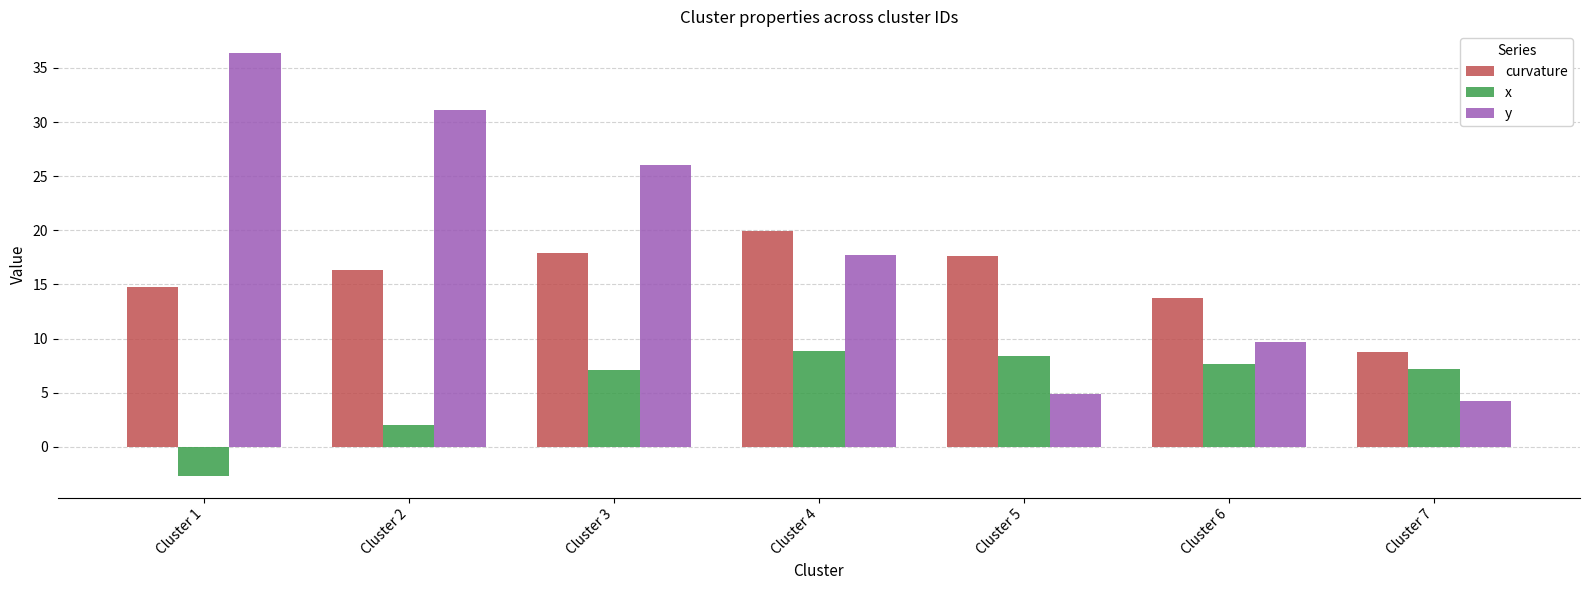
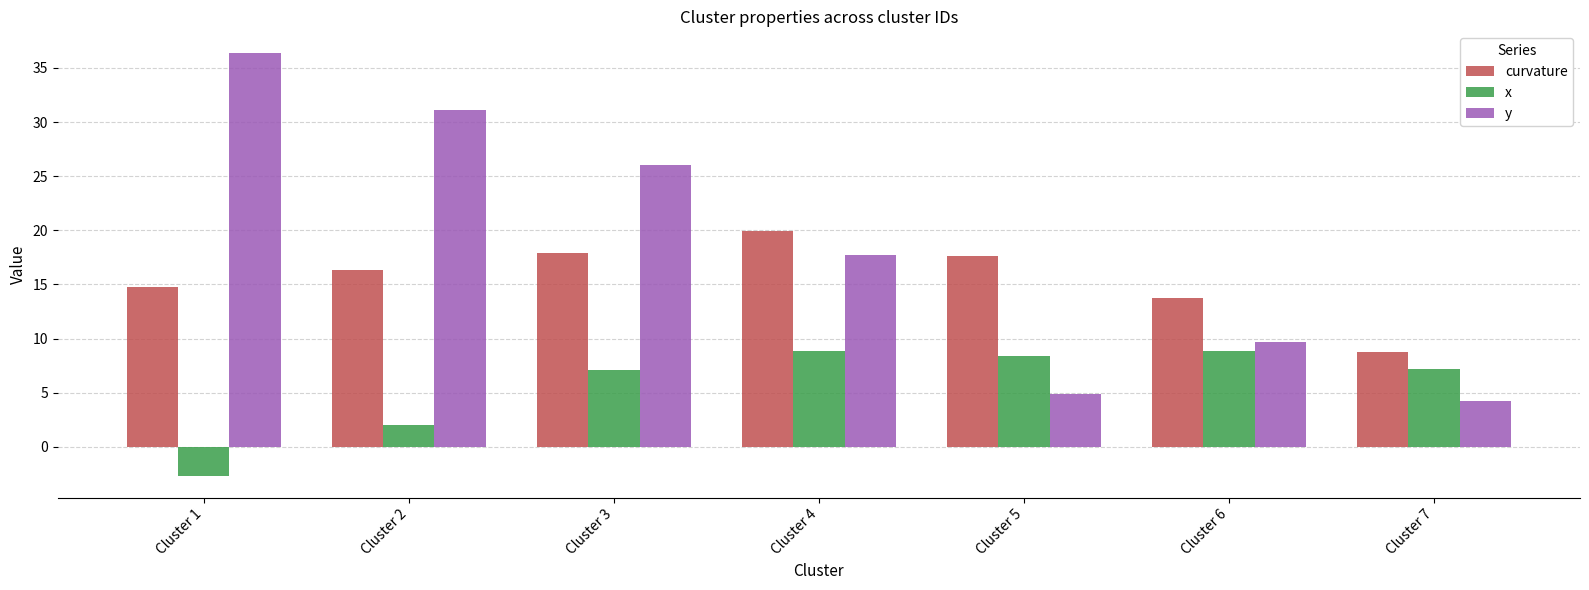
  {
    "curvature": {
      "Cluster 1": 14.7,
      "Cluster 2": 16.4,
      "Cluster 3": 17.9,
      "Cluster 4": 19.9,
      "Cluster 5": 17.6,
      "Cluster 6": 13.8,
      "Cluster 7": 8.7
    },
    "x": {
      "Cluster 1": -2.7,
      "Cluster 2": 2.0,
      "Cluster 3": 7.1,
      "Cluster 4": 8.9,
      "Cluster 5": 8.4,
-     "Cluster 6": 7.7,
+     "Cluster 6": 8.8,
      "Cluster 7": 7.2
    },
    "y": {
      "Cluster 1": 36.4,
      "Cluster 2": 31.1,
      "Cluster 3": 26.0,
      "Cluster 4": 17.7,
      "Cluster 5": 4.9,
      "Cluster 6": 9.7,
      "Cluster 7": 4.2
    }
  }
